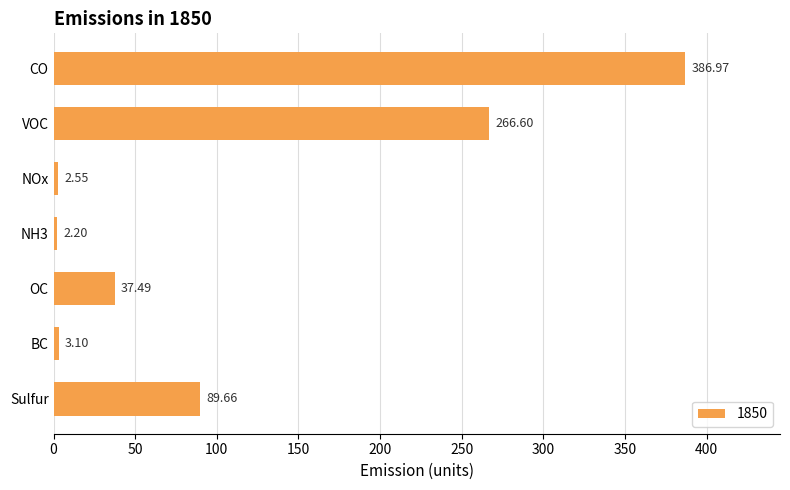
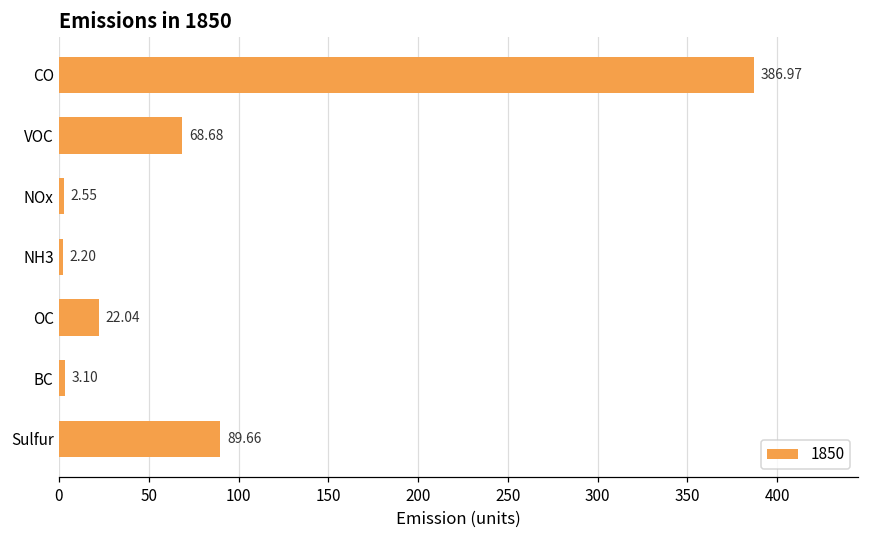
  {
    "CO": 386.97,
-   "VOC": 266.60,
+   "VOC": 68.68,
    "NOx": 2.55,
    "NH3": 2.20,
-   "OC": 37.49,
+   "OC": 22.04,
    "BC": 3.10,
    "Sulfur": 89.66
  }
